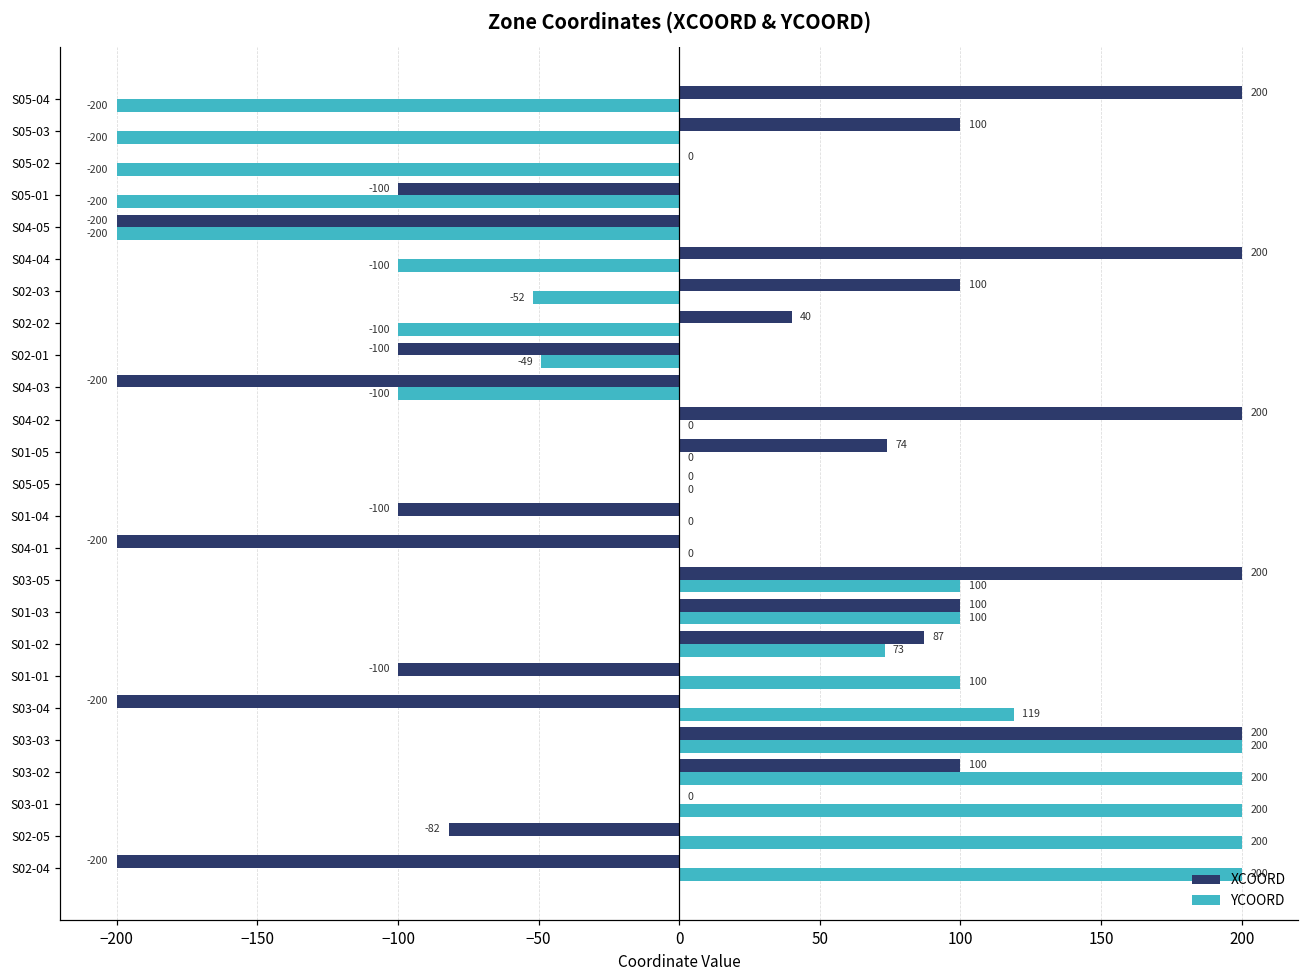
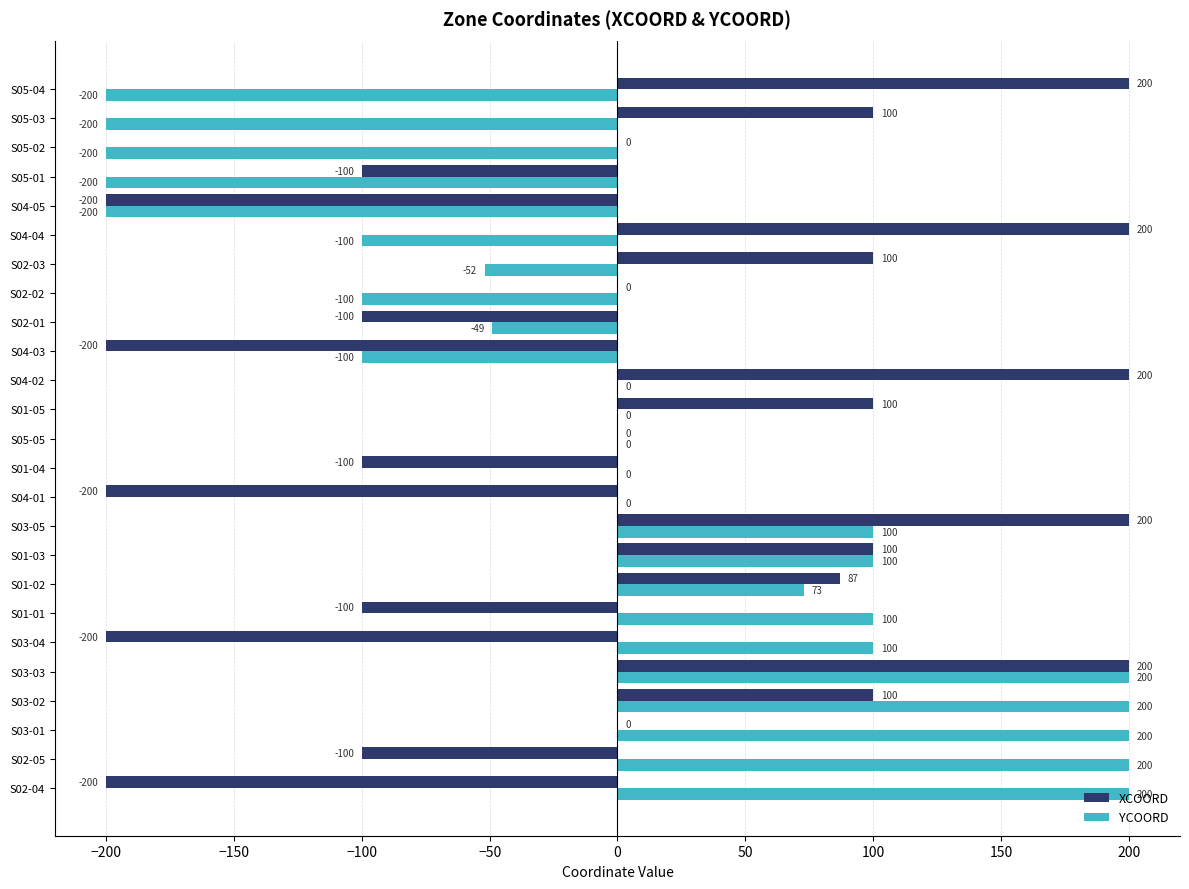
  {
    "XCOORD": {
      "S05-04": 200,
      "S05-03": 100,
      "S05-02": 0,
      "S05-01": -100,
      "S04-05": -200,
      "S04-04": 200,
      "S02-03": 100,
-     "S02-02": 40,
+     "S02-02": 0,
      "S02-01": -100,
      "S04-03": -200,
      "S04-02": 200,
-     "S01-05": 74,
+     "S01-05": 100,
      "S05-05": 0,
      "S01-04": -100,
      "S04-01": -200,
      "S03-05": 200,
      "S01-03": 100,
      "S01-02": 87,
      "S01-01": -100,
      "S03-04": -200,
      "S03-03": 200,
      "S03-02": 100,
      "S03-01": 0,
-     "S02-05": -82,
+     "S02-05": -100,
      "S02-04": -200
    },
    "YCOORD": {
      "S05-04": -200,
      "S05-03": -200,
      "S05-02": -200,
      "S05-01": -200,
      "S04-05": -200,
      "S04-04": -100,
      "S02-03": -52,
      "S02-02": -100,
      "S02-01": -49,
      "S04-03": -100,
      "S04-02": 0,
      "S01-05": 0,
      "S05-05": 0,
      "S01-04": 0,
      "S04-01": 0,
      "S03-05": 100,
      "S01-03": 100,
      "S01-02": 73,
      "S01-01": 100,
-     "S03-04": 119,
+     "S03-04": 100,
      "S03-03": 200,
      "S03-02": 200,
      "S03-01": 200,
      "S02-05": 200,
      "S02-04": 200
    }
  }
